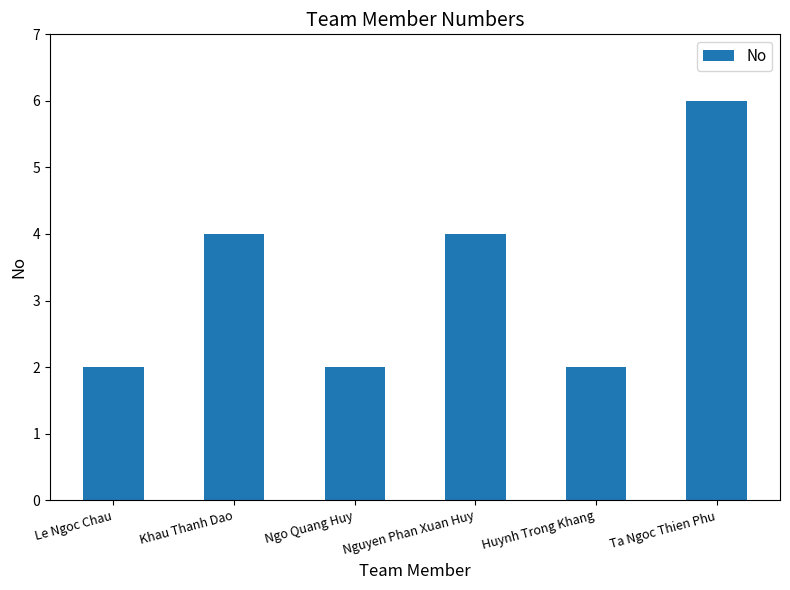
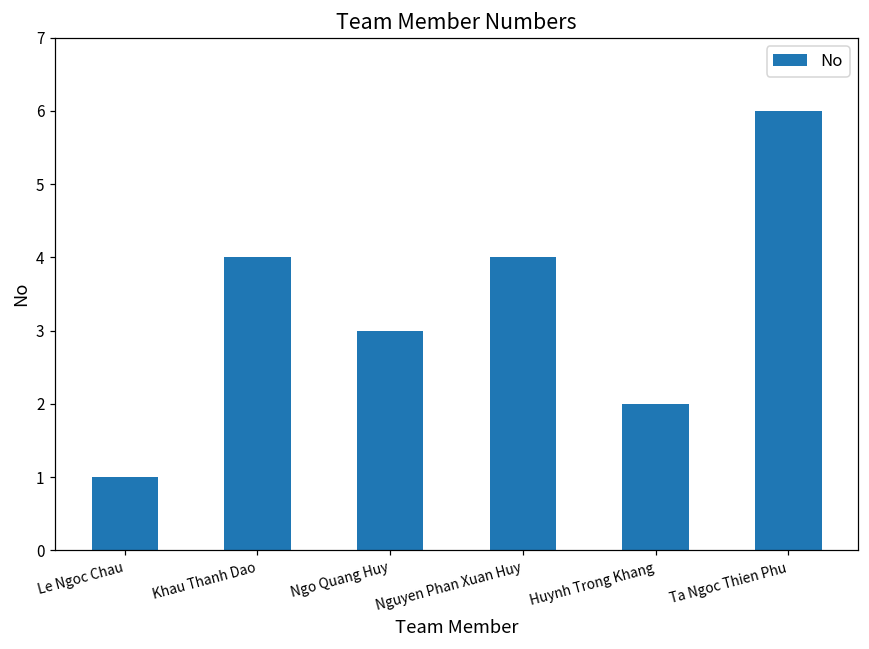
  {
-   "Le Ngoc Chau": 2,
+   "Le Ngoc Chau": 1,
    "Khau Thanh Dao": 4,
-   "Ngo Quang Huy": 2,
+   "Ngo Quang Huy": 3,
    "Nguyen Phan Xuan Huy": 4,
    "Huynh Trong Khang": 2,
    "Ta Ngoc Thien Phu": 6
  }
